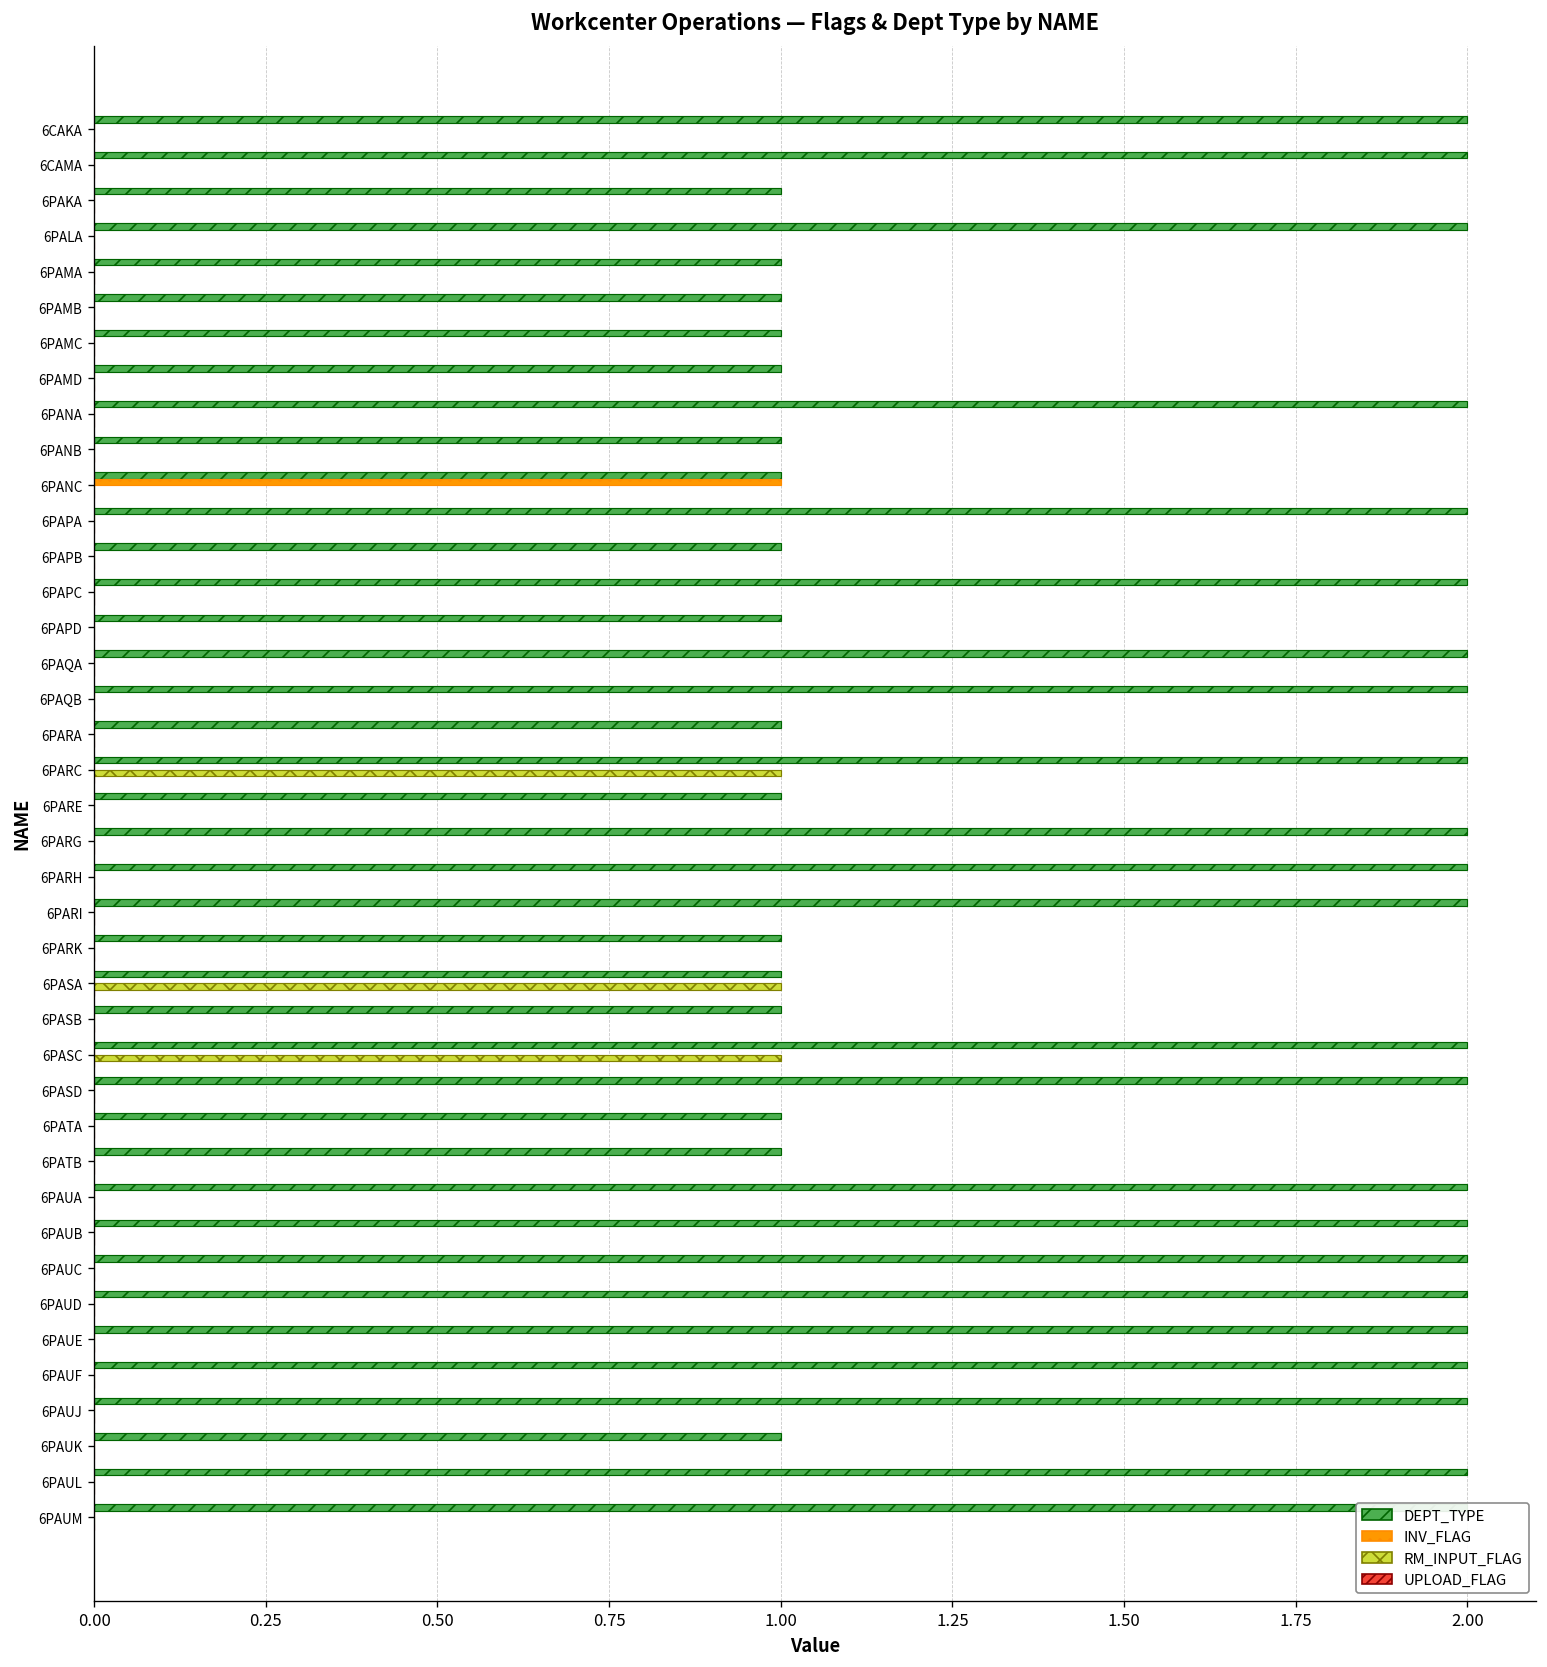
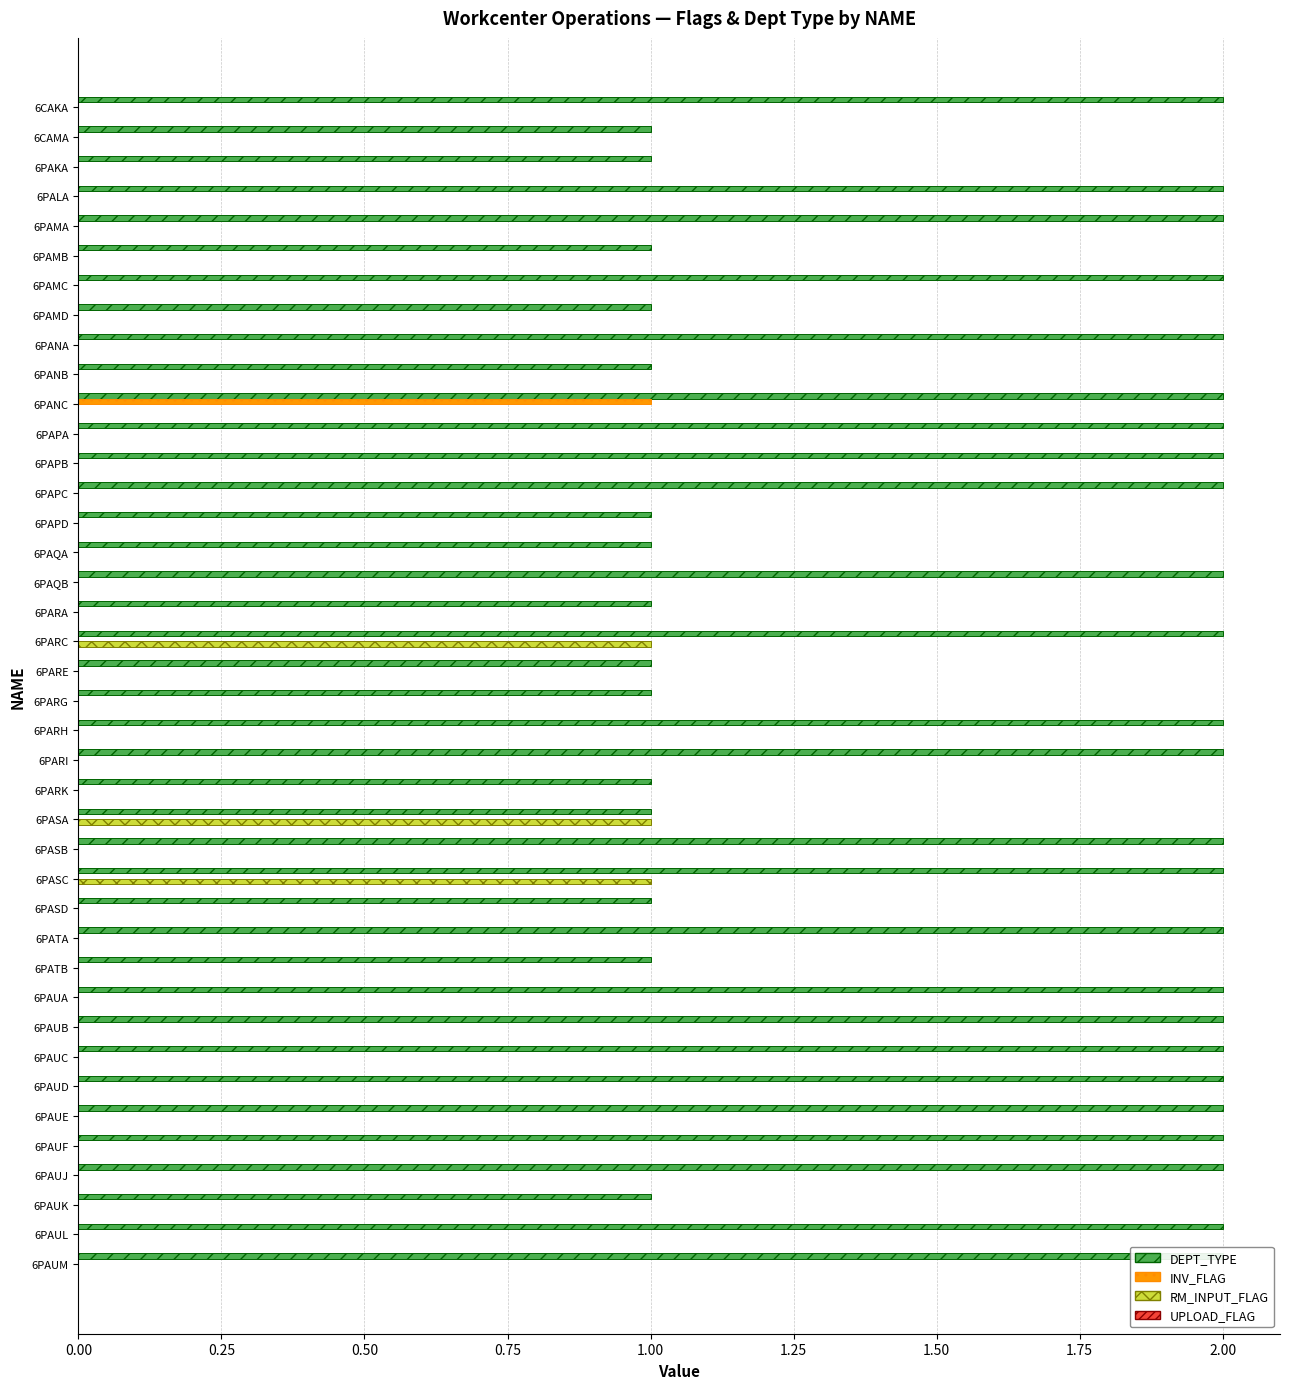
  {
    "DEPT_TYPE": {
      "6CAKA": 2,
-     "6CAMA": 2,
+     "6CAMA": 1,
      "6PAKA": 1,
      "6PALA": 2,
-     "6PAMA": 1,
+     "6PAMA": 2,
      "6PAMB": 1,
-     "6PAMC": 1,
+     "6PAMC": 2,
      "6PAMD": 1,
      "6PANA": 2,
      "6PANB": 1,
-     "6PANC": 1,
+     "6PANC": 2,
      "6PAPA": 2,
-     "6PAPB": 1,
+     "6PAPB": 2,
      "6PAPC": 2,
      "6PAPD": 1,
-     "6PAQA": 2,
+     "6PAQA": 1,
      "6PAQB": 2,
      "6PARA": 1,
      "6PARC": 2,
      "6PARE": 1,
-     "6PARG": 2,
+     "6PARG": 1,
      "6PARH": 2,
      "6PARI": 2,
      "6PARK": 1,
      "6PASA": 1,
-     "6PASB": 1,
+     "6PASB": 2,
      "6PASC": 2,
-     "6PASD": 2,
-     "6PATA": 1,
+     "6PASD": 1,
+     "6PATA": 2,
      "6PATB": 1,
      "6PAUA": 2,
      "6PAUB": 2,
      "6PAUC": 2,
      "6PAUD": 2,
      "6PAUE": 2,
      "6PAUF": 2,
      "6PAUJ": 2,
      "6PAUK": 1,
      "6PAUL": 2
    },
    "INV_FLAG": {
      "6CAKA": 0,
      "6CAMA": 0,
      "6PAKA": 0,
      "6PALA": 0,
      "6PAMA": 0,
      "6PAMB": 0,
      "6PAMC": 0,
      "6PAMD": 0,
      "6PANA": 0,
      "6PANB": 0,
      "6PANC": 1,
      "6PAPA": 0,
      "6PAPB": 0,
      "6PAPC": 0,
      "6PAPD": 0,
      "6PAQA": 0,
      "6PAQB": 0,
      "6PARA": 0,
      "6PARC": 0,
      "6PARE": 0,
      "6PARG": 0,
      "6PARH": 0,
      "6PARI": 0,
      "6PARK": 0,
      "6PASA": 0,
      "6PASB": 0,
      "6PASC": 0,
      "6PASD": 0,
      "6PATA": 0,
      "6PATB": 0,
      "6PAUA": 0,
      "6PAUB": 0,
      "6PAUC": 0,
      "6PAUD": 0,
      "6PAUE": 0,
      "6PAUF": 0,
      "6PAUJ": 0,
      "6PAUK": 0,
      "6PAUL": 0,
      "6PAUM": 0
    },
    "RM_INPUT_FLAG": {
      "6CAKA": 0,
      "6CAMA": 0,
      "6PAKA": 0,
      "6PALA": 0,
      "6PAMA": 0,
      "6PAMB": 0,
      "6PAMC": 0,
      "6PAMD": 0,
      "6PANA": 0,
      "6PANB": 0,
      "6PANC": 0,
      "6PAPA": 0,
      "6PAPB": 0,
      "6PAPC": 0,
      "6PAPD": 0,
      "6PAQA": 0,
      "6PAQB": 0,
      "6PARA": 0,
      "6PARC": 1,
      "6PARE": 0,
      "6PARG": 0,
      "6PARH": 0,
      "6PARI": 0,
      "6PARK": 0,
      "6PASA": 1,
      "6PASB": 0,
      "6PASC": 1,
      "6PASD": 0,
      "6PATA": 0,
      "6PATB": 0,
      "6PAUA": 0,
      "6PAUB": 0,
      "6PAUC": 0,
      "6PAUD": 0,
      "6PAUE": 0,
      "6PAUF": 0,
      "6PAUJ": 0,
      "6PAUK": 0,
      "6PAUL": 0,
      "6PAUM": 0
    },
    "UPLOAD_FLAG": {
      "6CAKA": 0,
      "6CAMA": 0,
      "6PAKA": 0,
      "6PALA": 0,
      "6PAMA": 0,
      "6PAMB": 0,
      "6PAMC": 0,
      "6PAMD": 0,
      "6PANA": 0,
      "6PANB": 0,
      "6PANC": 0,
      "6PAPA": 0,
      "6PAPB": 0,
      "6PAPC": 0,
      "6PAPD": 0,
      "6PAQA": 0,
      "6PAQB": 0,
      "6PARA": 0,
      "6PARC": 0,
      "6PARE": 0,
      "6PARG": 0,
      "6PARH": 0,
      "6PARI": 0,
      "6PARK": 0,
      "6PASA": 0,
      "6PASB": 0,
      "6PASC": 0,
      "6PASD": 0,
      "6PATA": 0,
      "6PATB": 0,
      "6PAUA": 0,
      "6PAUB": 0,
      "6PAUC": 0,
      "6PAUD": 0,
      "6PAUE": 0,
      "6PAUF": 0,
      "6PAUJ": 0,
      "6PAUK": 0,
      "6PAUL": 0,
      "6PAUM": 0
    }
  }
